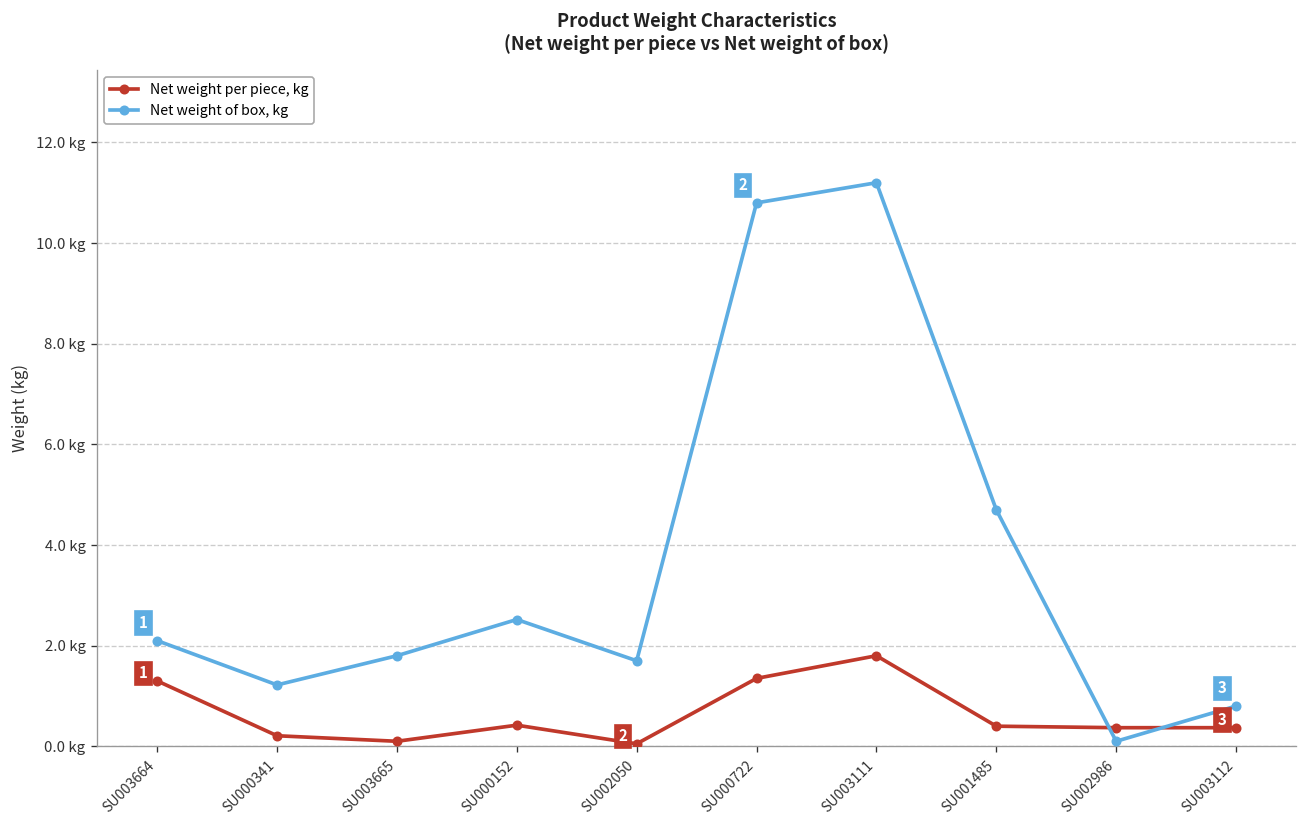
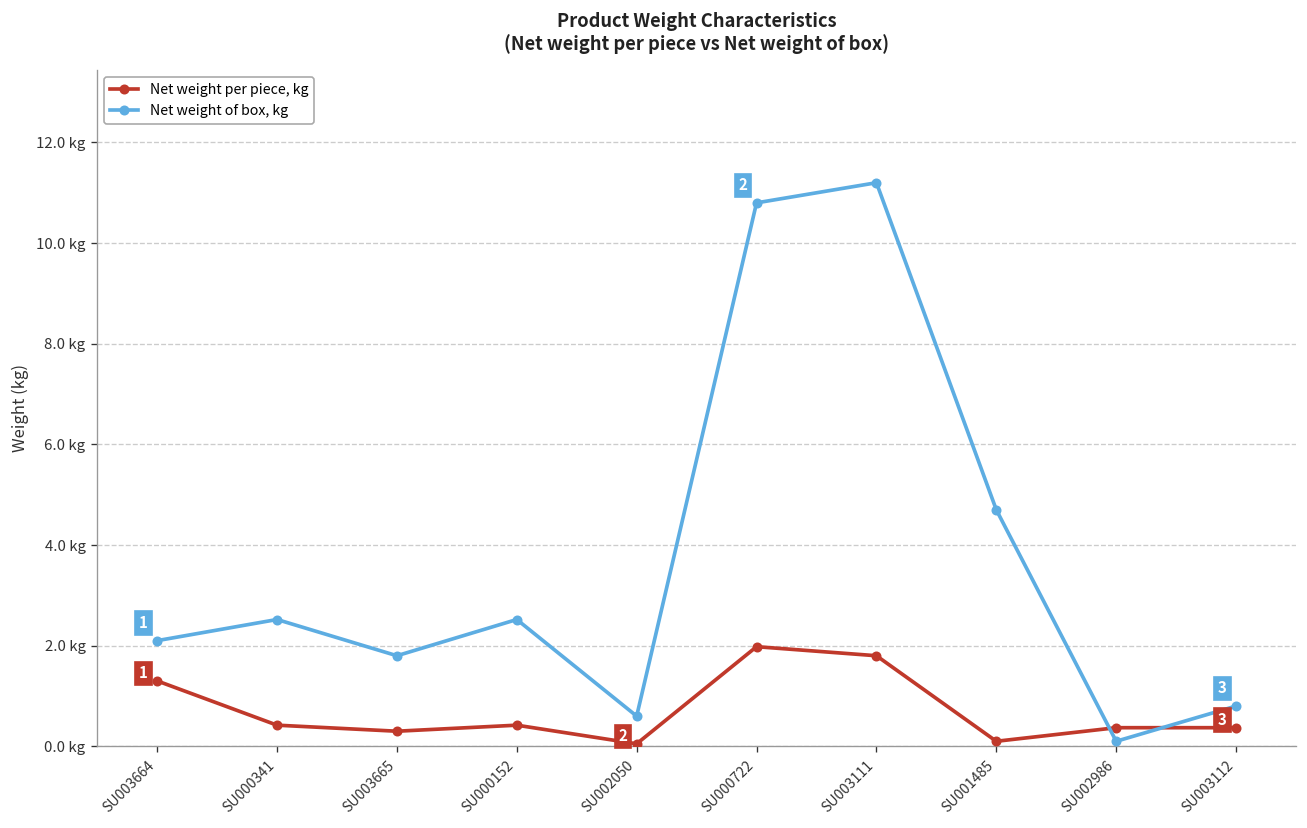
  {
    "Net weight per piece, kg": {
-     "SU000341": "0.2 kg",
-     "SU003665": "0.1 kg",
+     "SU000341": "0.4 kg",
+     "SU003665": "0.3 kg",
      "SU000152": "0.4 kg",
-     "SU000722": "1.4 kg",
+     "SU000722": "2.0 kg",
      "SU003111": "1.8 kg",
-     "SU001485": "0.4 kg",
+     "SU001485": "0.1 kg",
      "SU002986": "0.4 kg"
    },
    "Net weight of box, kg": {
-     "SU000341": "1.2 kg",
+     "SU000341": "2.5 kg",
      "SU003665": "1.8 kg",
      "SU000152": "2.5 kg",
-     "SU002050": "1.7 kg",
+     "SU002050": "0.6 kg",
      "SU003111": "11.2 kg",
      "SU001485": "4.7 kg",
      "SU002986": "0.1 kg"
    }
  }
